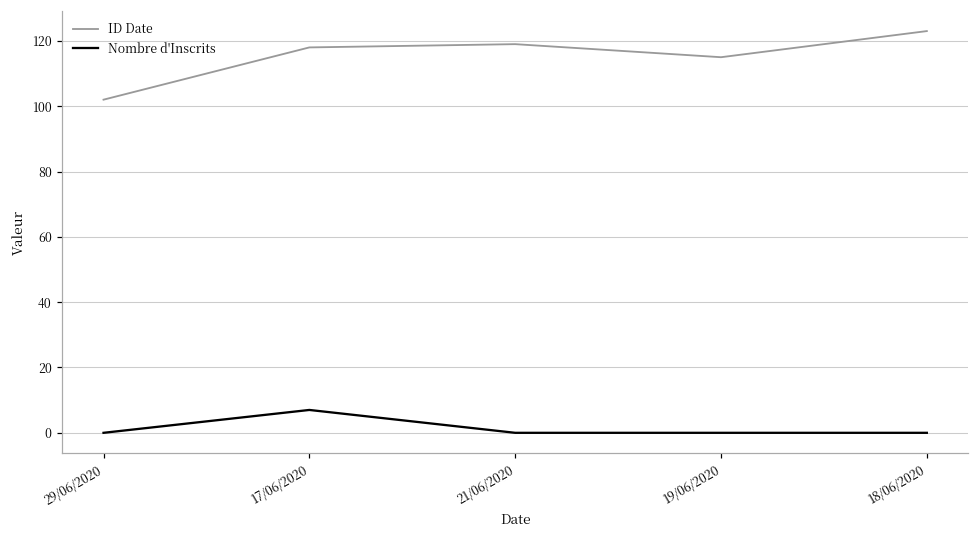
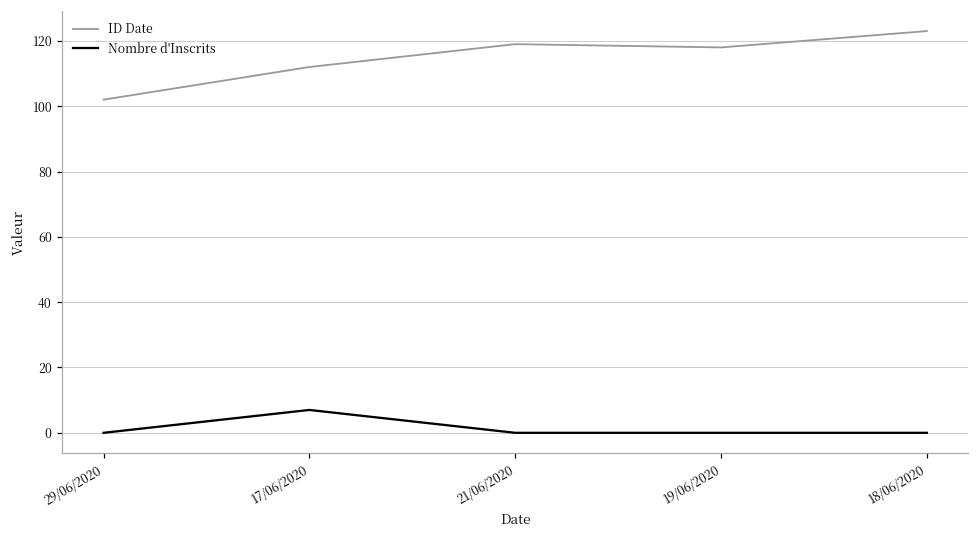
  {
    "ID Date": {
      "29/06/2020": 102,
-     "17/06/2020": 118,
+     "17/06/2020": 112,
      "21/06/2020": 119,
-     "19/06/2020": 115,
+     "19/06/2020": 118,
      "18/06/2020": 123
    },
    "Nombre d'Inscrits": {
      "29/06/2020": 0,
      "17/06/2020": 7,
      "21/06/2020": 0,
      "19/06/2020": 0,
      "18/06/2020": 0
    }
  }
